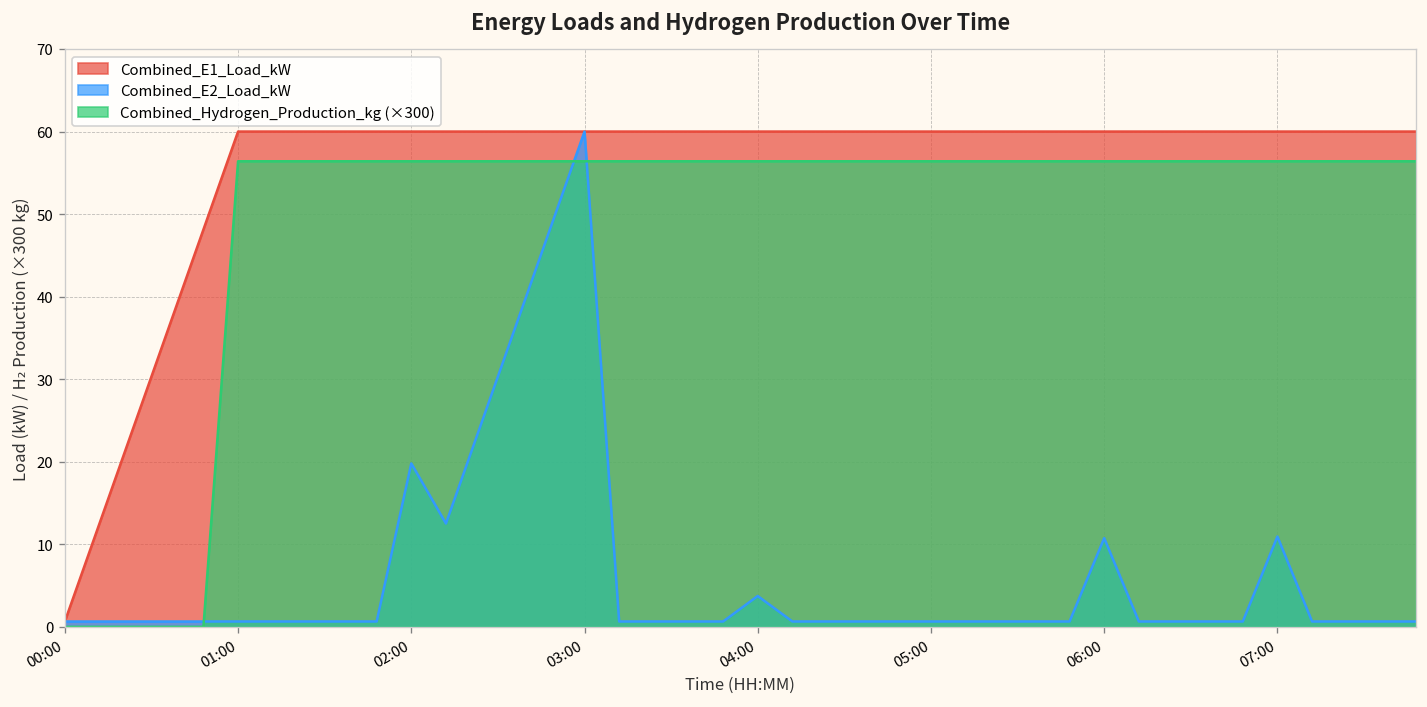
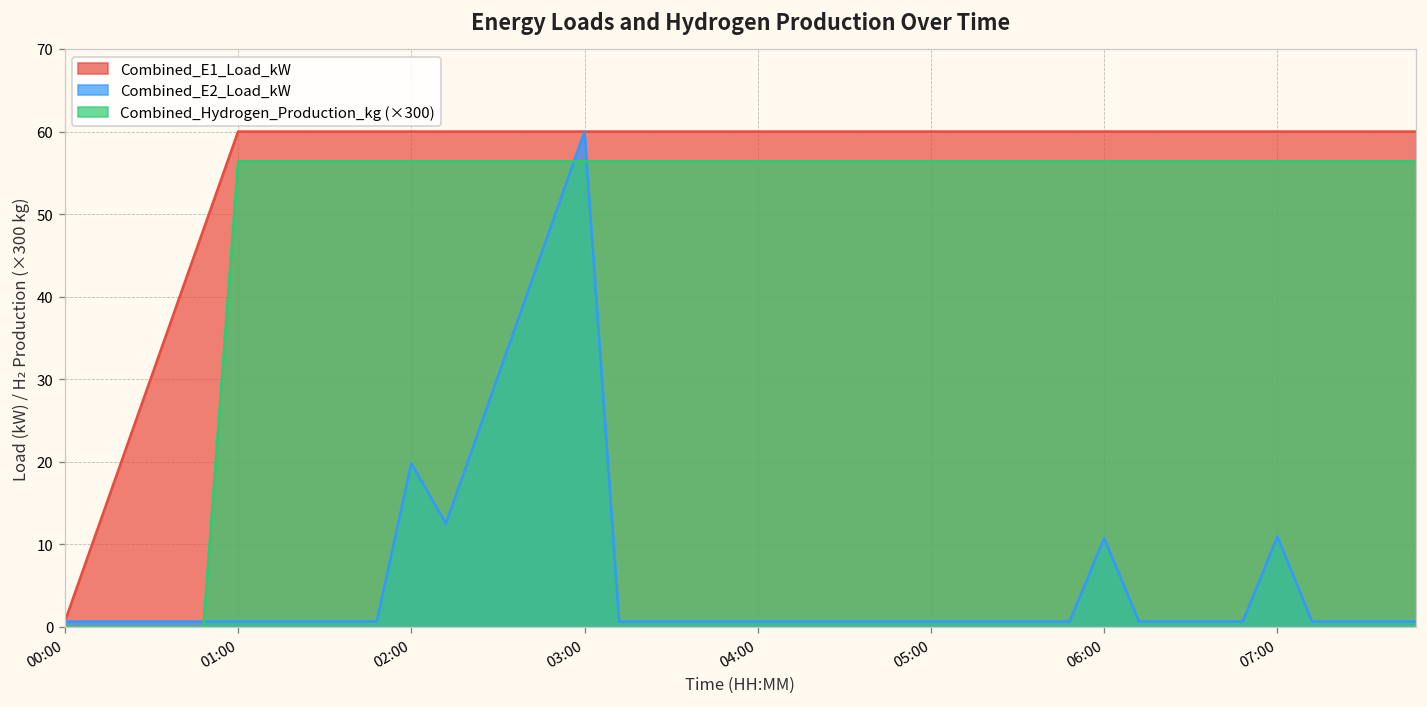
  {
    "Combined_E1_Load_kW": {
      "01:00": 60,
      "02:00": 60,
      "04:00": 60,
      "05:00": 60,
      "06:00": 60,
      "07:00": 60
    },
    "Combined_E2_Load_kW": {
      "01:00": 1,
      "02:00": 20,
-     "04:00": 4,
+     "04:00": 1,
      "05:00": 1,
      "06:00": 11,
      "07:00": 11
    },
    "Combined_Hydrogen_Production_kg (×300)": {
      "00:00": 0,
      "01:00": 56,
      "02:00": 56,
      "03:00": 56,
      "04:00": 56,
      "05:00": 56,
      "06:00": 56,
      "07:00": 56
    }
  }
